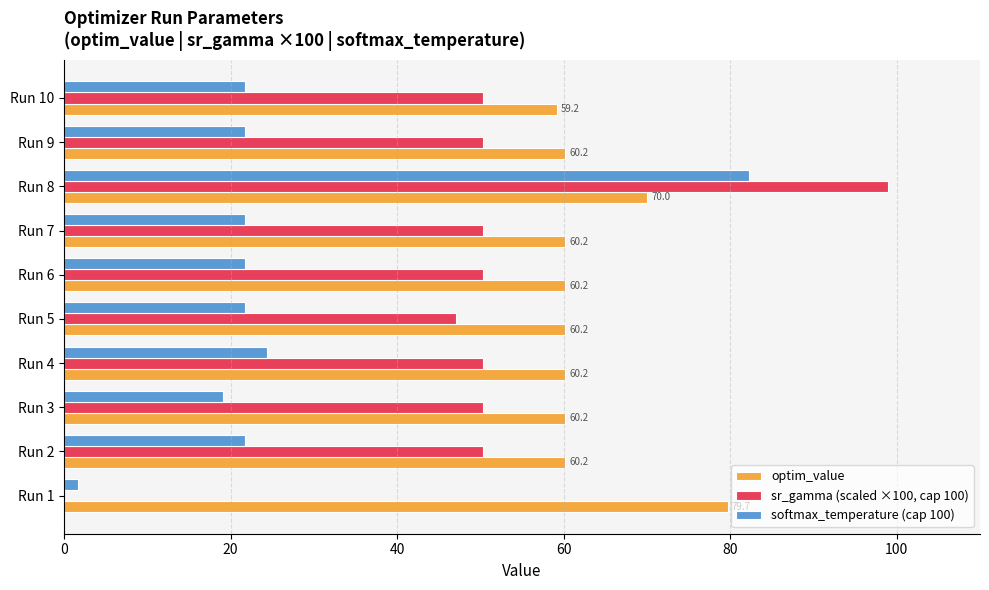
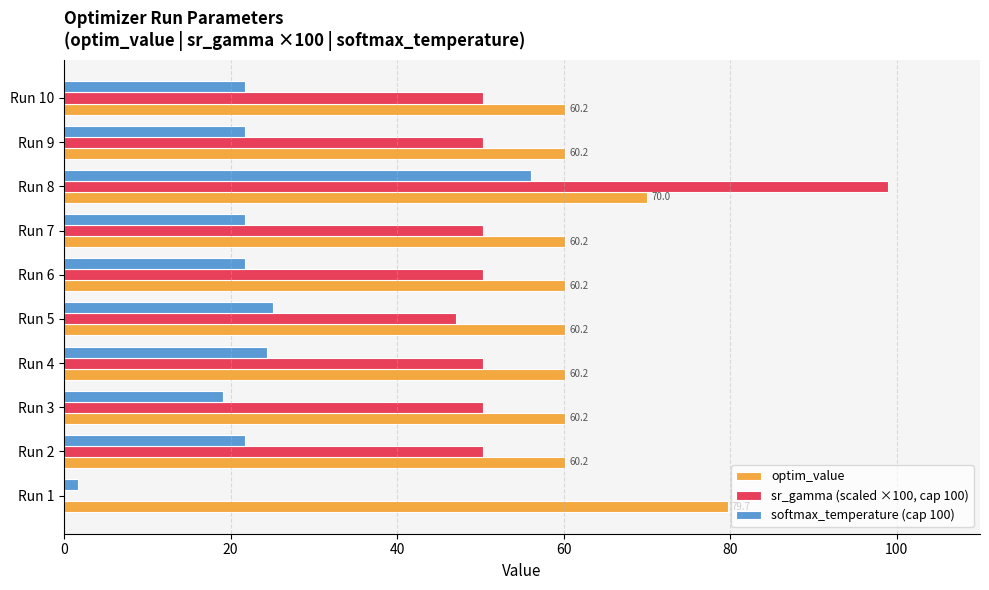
  {
    "optim_value": {
-     "Run 10": 59.2,
+     "Run 10": 60.2,
      "Run 9": 60.2,
      "Run 8": 70.0,
      "Run 7": 60.2,
      "Run 6": 60.2,
      "Run 5": 60.2,
      "Run 4": 60.2,
      "Run 3": 60.2,
      "Run 2": 60.2
    },
    "sr_gamma (scaled ×100, cap 100)": {
      "Run 10": 50,
      "Run 9": 50,
      "Run 8": 99,
      "Run 7": 50,
      "Run 6": 50,
      "Run 5": 47,
      "Run 4": 50,
      "Run 3": 50,
      "Run 2": 50
    },
    "softmax_temperature (cap 100)": {
      "Run 10": 22,
      "Run 9": 22,
-     "Run 8": 82,
+     "Run 8": 56,
      "Run 7": 22,
      "Run 6": 22,
-     "Run 5": 22,
+     "Run 5": 25,
      "Run 4": 24,
      "Run 3": 19,
      "Run 2": 22,
      "Run 1": 2
    }
  }
